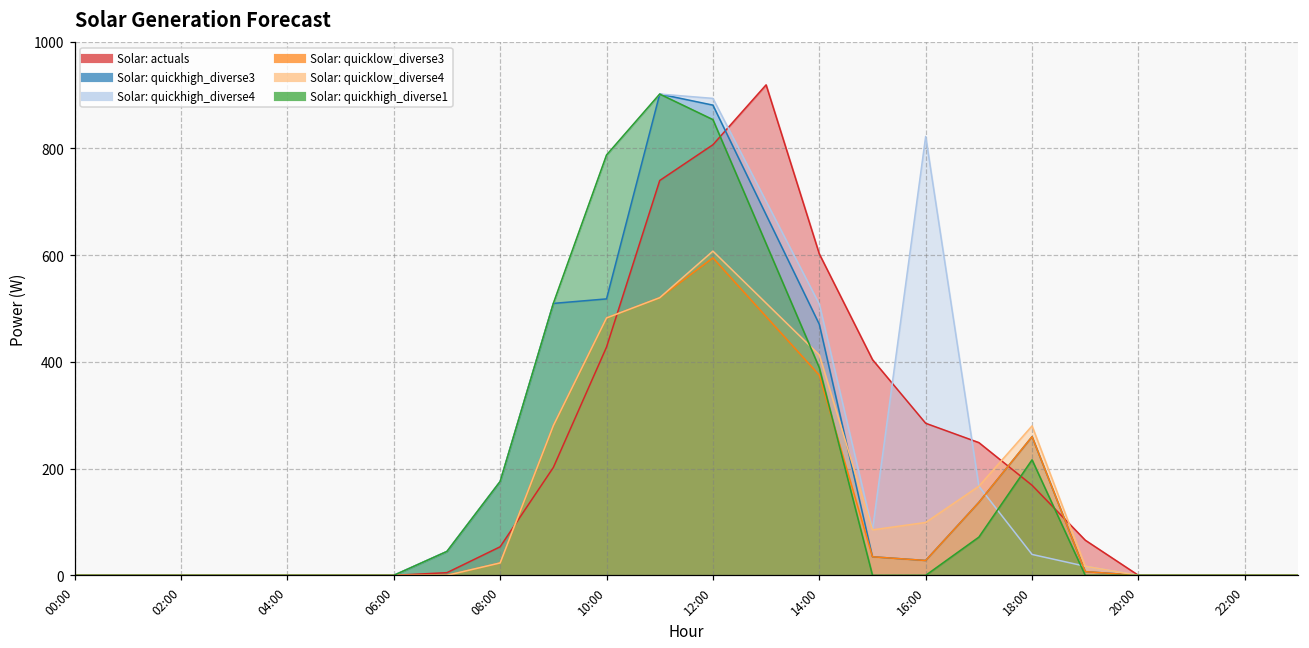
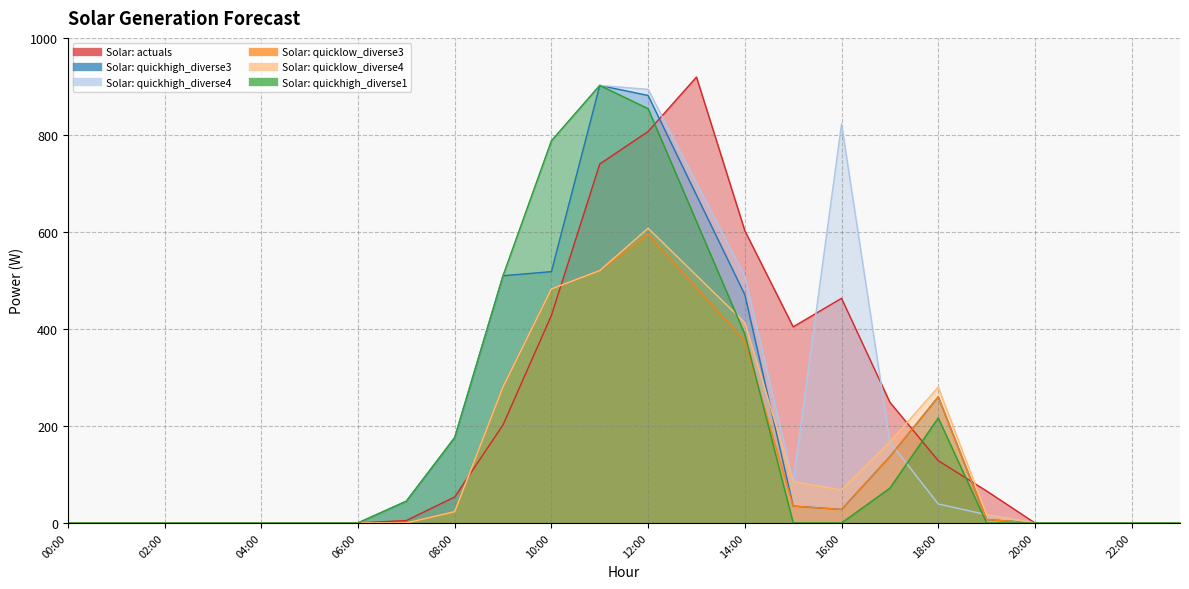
  {
    "Solar: actuals": {
      "08:00": 50,
      "10:00": 430,
      "12:00": 810,
      "14:00": 600,
-     "16:00": 290,
-     "18:00": 170
+     "16:00": 460,
+     "18:00": 130
    },
    "Solar: quickhigh_diverse3": {
      "10:00": 520,
      "12:00": 880,
      "14:00": 470
    },
    "Solar: quickhigh_diverse4": {
      "12:00": 890,
      "14:00": 510,
      "16:00": 820,
      "18:00": 40
    },
    "Solar: quicklow_diverse3": {
      "12:00": 600,
      "14:00": 380
    },
    "Solar: quicklow_diverse4": {
      "12:00": 610,
      "14:00": 410,
-     "16:00": 100,
+     "16:00": 70,
      "18:00": 280
    },
    "Solar: quickhigh_diverse1": {
      "12:00": 850,
      "14:00": 390,
      "16:00": 0,
      "18:00": 220
    }
  }
